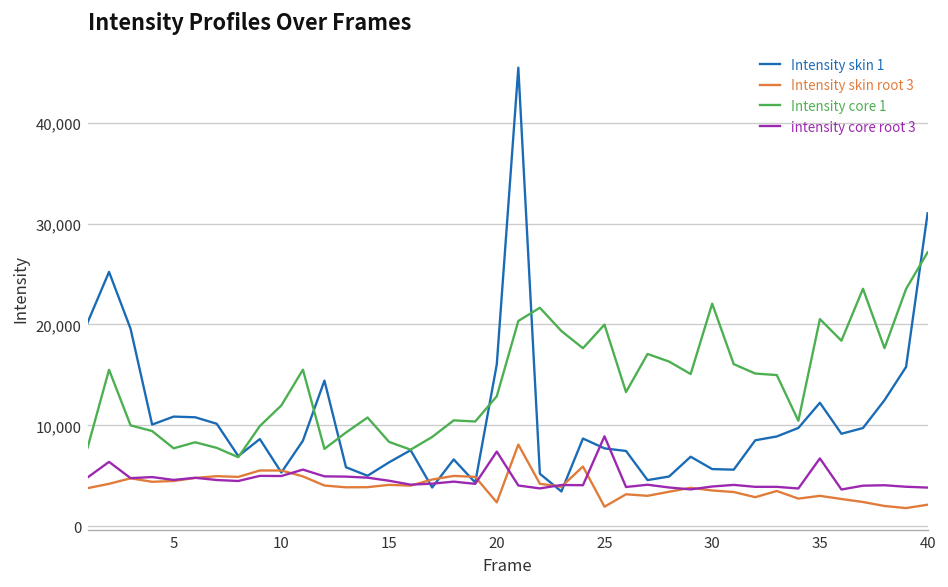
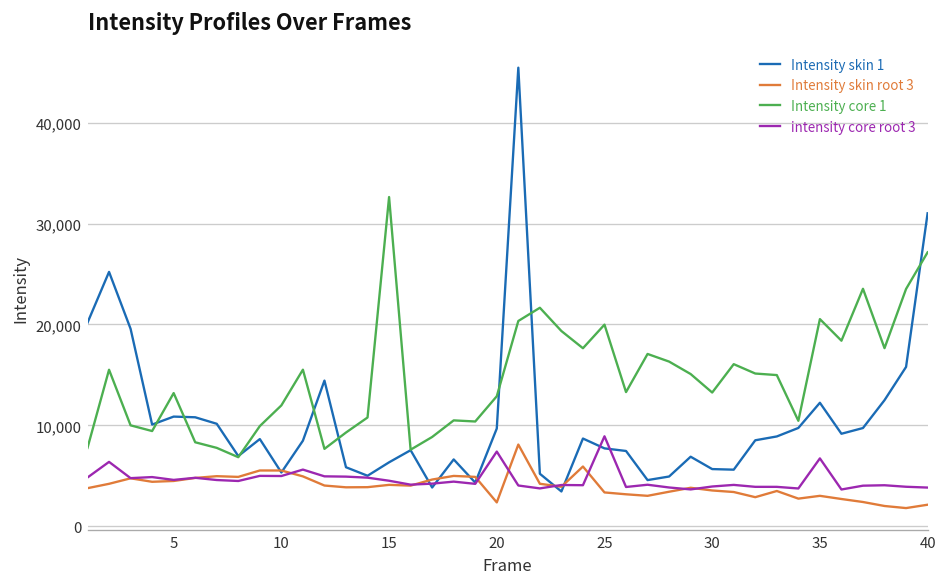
  {
    "Intensity skin 1": {
      "5": "11,000",
      "15": "6,000",
-     "20": "16,000",
+     "20": "10,000",
      "25": "8,000",
      "30": "6,000",
      "35": "12,000",
      "40": "31,000"
    },
    "Intensity skin root 3": {
      "15": "4,000",
      "20": "2,000",
-     "25": "2,000",
+     "25": "3,000",
      "30": "4,000",
      "35": "3,000",
      "40": "2,000"
    },
    "Intensity core 1": {
-     "5": "8,000",
+     "5": "13,000",
      "10": "12,000",
-     "15": "8,000",
+     "15": "33,000",
      "20": "13,000",
      "25": "20,000",
-     "30": "22,000",
+     "30": "13,000",
      "35": "21,000",
      "40": "27,000"
    },
    "intensity core root 3": {
      "10": "5,000",
      "15": "5,000",
      "20": "7,000",
      "25": "9,000",
      "30": "4,000",
      "35": "7,000",
      "40": "4,000"
    }
  }
